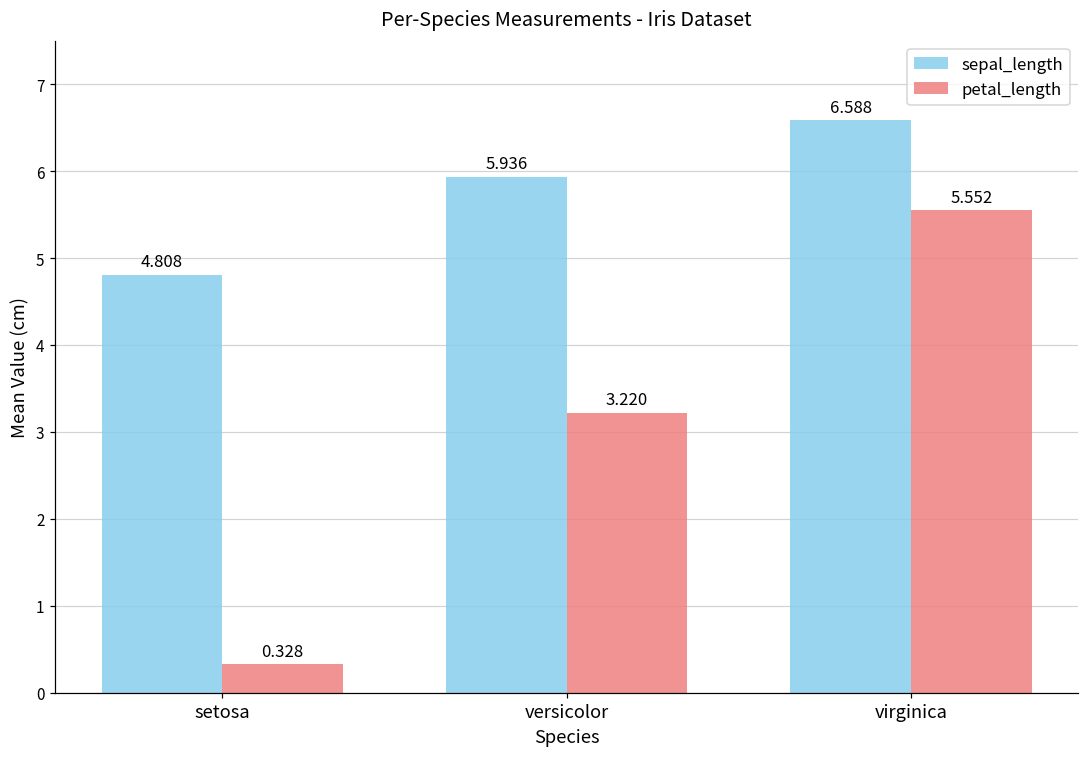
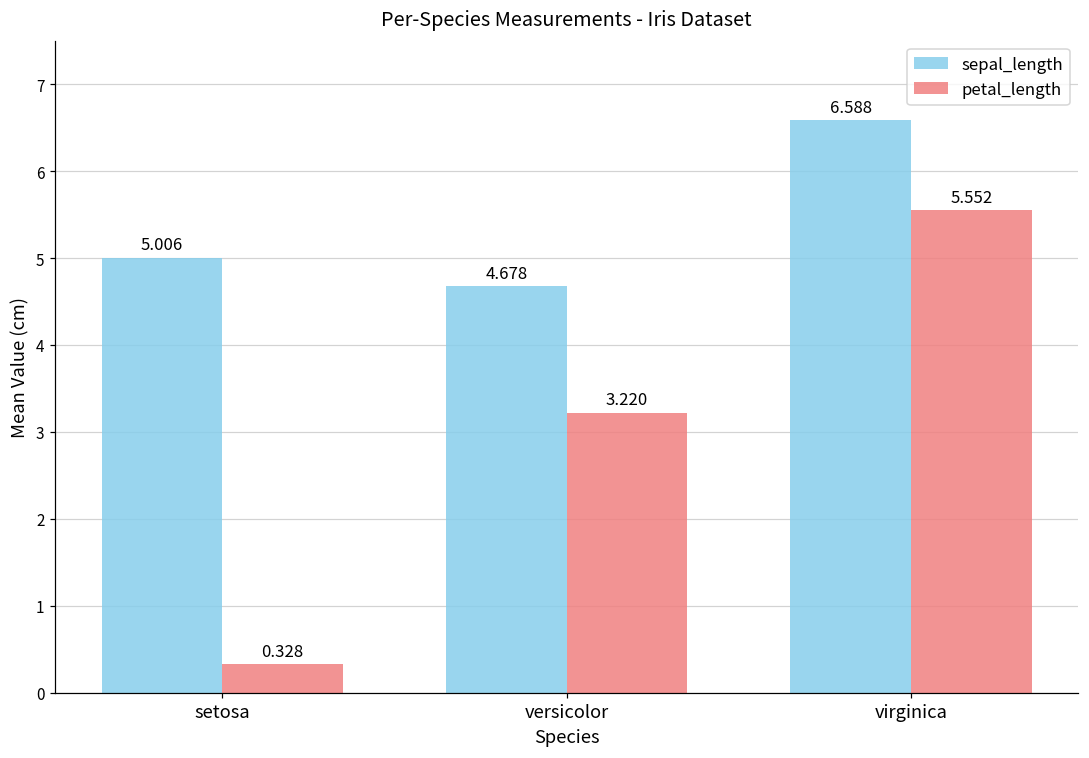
  {
    "sepal_length": {
-     "setosa": 4.808,
-     "versicolor": 5.936,
+     "setosa": 5.006,
+     "versicolor": 4.678,
      "virginica": 6.588
    },
    "petal_length": {
      "setosa": 0.328,
      "versicolor": 3.220,
      "virginica": 5.552
    }
  }
